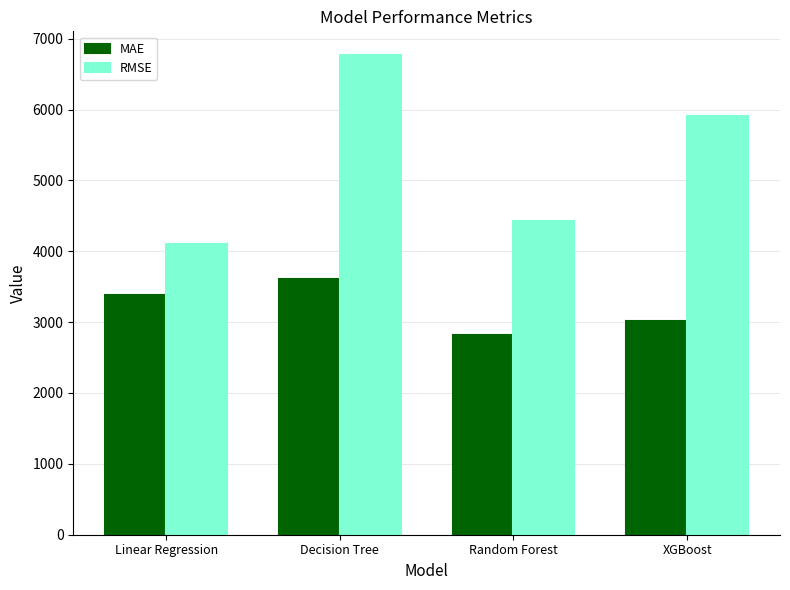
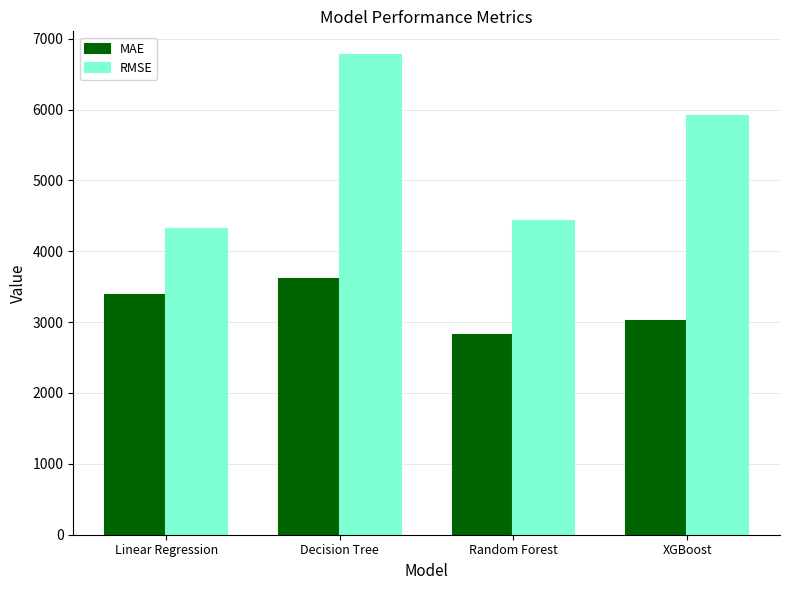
  {
    "MAE": {
      "Linear Regression": 3400,
      "Decision Tree": 3600,
      "Random Forest": 2800,
      "XGBoost": 3000
    },
    "RMSE": {
-     "Linear Regression": 4100,
+     "Linear Regression": 4300,
      "Decision Tree": 6800,
      "Random Forest": 4400,
      "XGBoost": 5900
    }
  }
